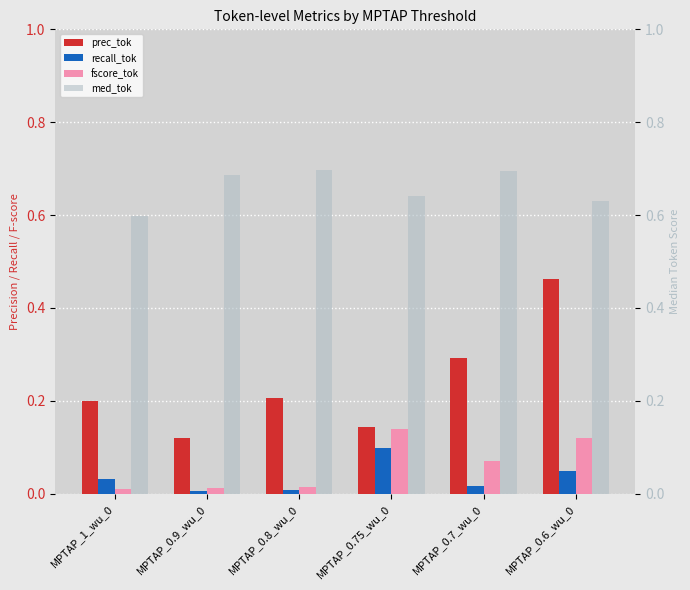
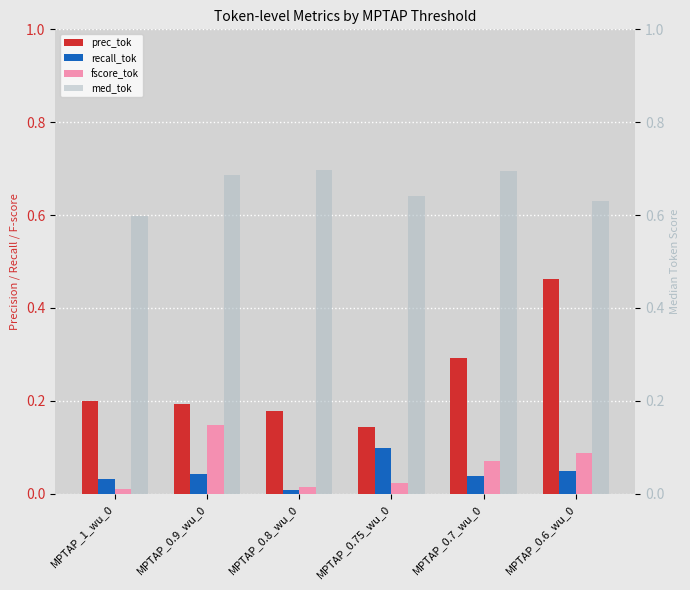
  {
    "prec_tok": {
      "MPTAP_1_wu_0": 0.20,
-     "MPTAP_0.9_wu_0": 0.12,
-     "MPTAP_0.8_wu_0": 0.21,
+     "MPTAP_0.9_wu_0": 0.19,
+     "MPTAP_0.8_wu_0": 0.18,
      "MPTAP_0.75_wu_0": 0.14,
      "MPTAP_0.7_wu_0": 0.29,
      "MPTAP_0.6_wu_0": 0.46
    },
    "recall_tok": {
      "MPTAP_1_wu_0": 0.03,
-     "MPTAP_0.9_wu_0": 0.01,
+     "MPTAP_0.9_wu_0": 0.04,
      "MPTAP_0.8_wu_0": 0.01,
      "MPTAP_0.75_wu_0": 0.10,
-     "MPTAP_0.7_wu_0": 0.02,
+     "MPTAP_0.7_wu_0": 0.04,
      "MPTAP_0.6_wu_0": 0.05
    },
    "fscore_tok": {
      "MPTAP_1_wu_0": 0.01,
-     "MPTAP_0.9_wu_0": 0.01,
+     "MPTAP_0.9_wu_0": 0.15,
      "MPTAP_0.8_wu_0": 0.02,
-     "MPTAP_0.75_wu_0": 0.14,
+     "MPTAP_0.75_wu_0": 0.02,
      "MPTAP_0.7_wu_0": 0.07,
-     "MPTAP_0.6_wu_0": 0.12
+     "MPTAP_0.6_wu_0": 0.09
    },
    "med_tok": {
      "MPTAP_1_wu_0": 0.60,
      "MPTAP_0.9_wu_0": 0.69,
      "MPTAP_0.8_wu_0": 0.70,
      "MPTAP_0.75_wu_0": 0.64,
      "MPTAP_0.7_wu_0": 0.69,
      "MPTAP_0.6_wu_0": 0.63
    }
  }
